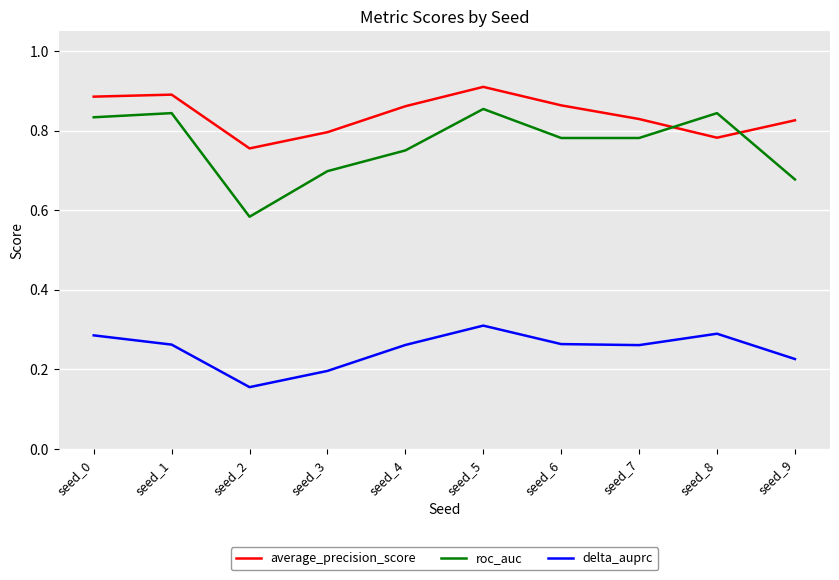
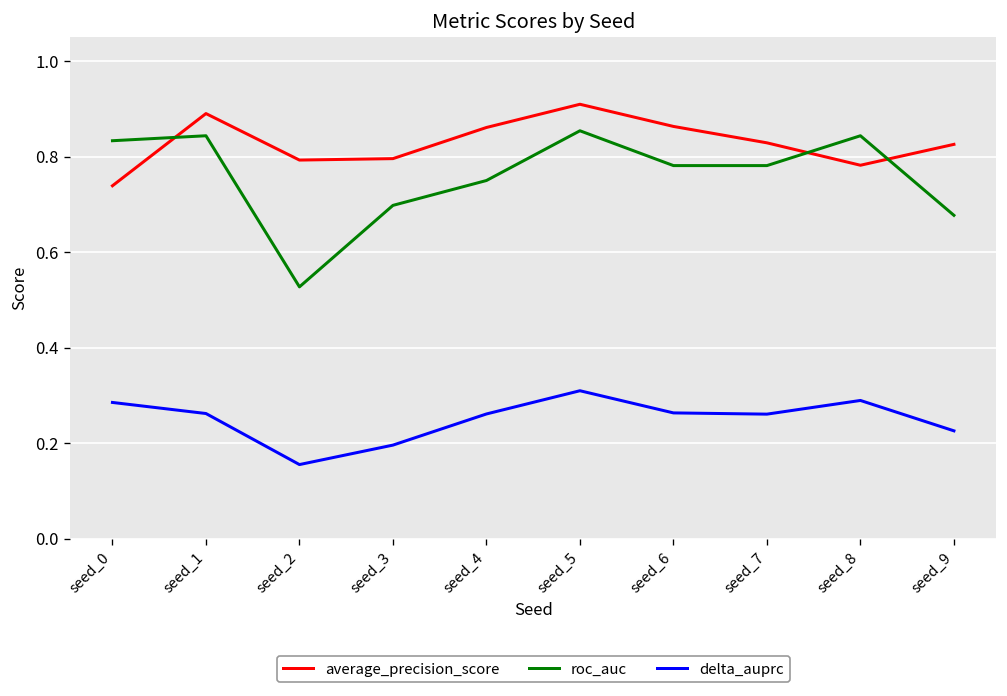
  {
    "average_precision_score": {
-     "seed_0": 0.89,
+     "seed_0": 0.74,
      "seed_1": 0.89,
-     "seed_2": 0.76,
+     "seed_2": 0.79,
      "seed_3": 0.80,
      "seed_4": 0.86,
      "seed_5": 0.91,
      "seed_6": 0.86,
      "seed_7": 0.83,
      "seed_8": 0.78,
      "seed_9": 0.83
    },
    "roc_auc": {
      "seed_0": 0.83,
      "seed_1": 0.84,
-     "seed_2": 0.58,
+     "seed_2": 0.53,
      "seed_3": 0.70,
      "seed_4": 0.75,
      "seed_5": 0.85,
      "seed_6": 0.78,
      "seed_7": 0.78,
      "seed_8": 0.84,
      "seed_9": 0.68
    },
    "delta_auprc": {
      "seed_0": 0.29,
      "seed_1": 0.26,
      "seed_2": 0.16,
      "seed_3": 0.20,
      "seed_4": 0.26,
      "seed_5": 0.31,
      "seed_6": 0.26,
      "seed_7": 0.26,
      "seed_8": 0.29,
      "seed_9": 0.23
    }
  }
